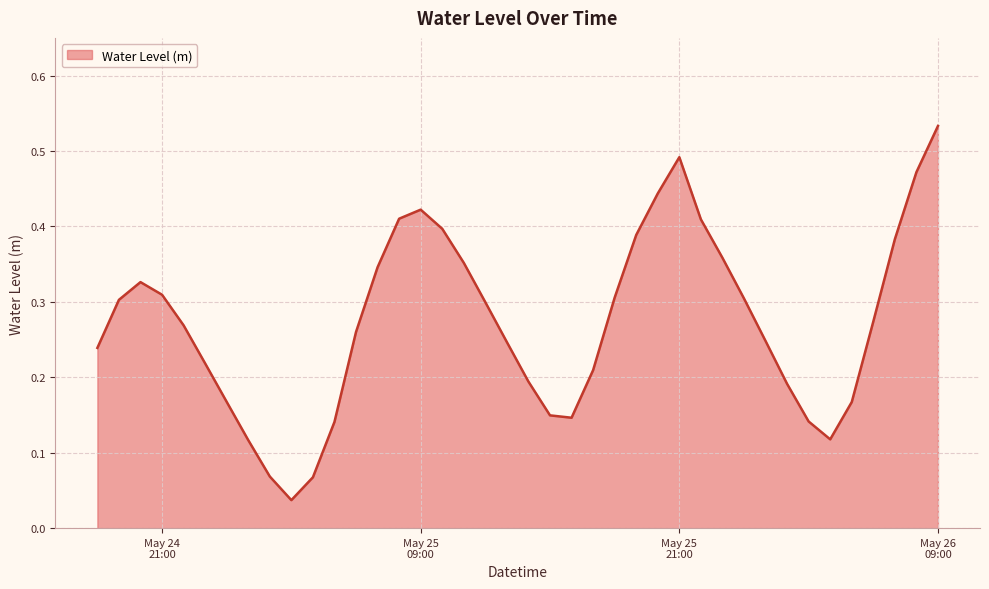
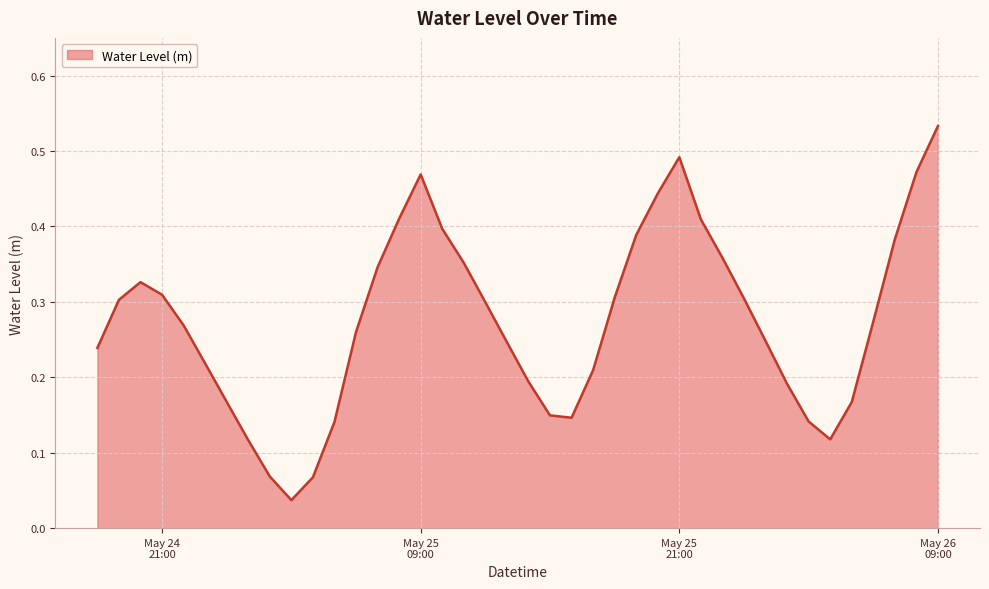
  {
    "May 24 21:00": 0.31,
-   "May 25 09:00": 0.42,
+   "May 25 09:00": 0.47,
    "May 25 21:00": 0.49,
    "May 26 09:00": 0.53
  }
